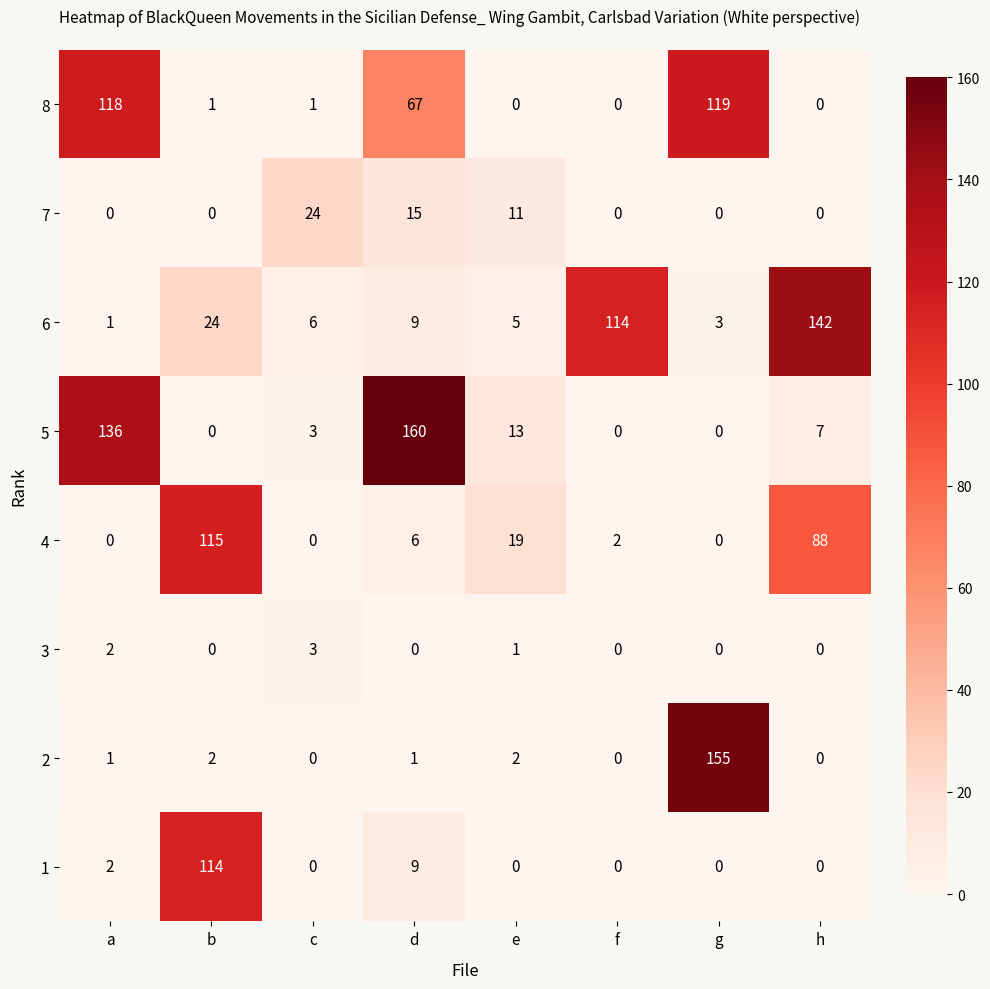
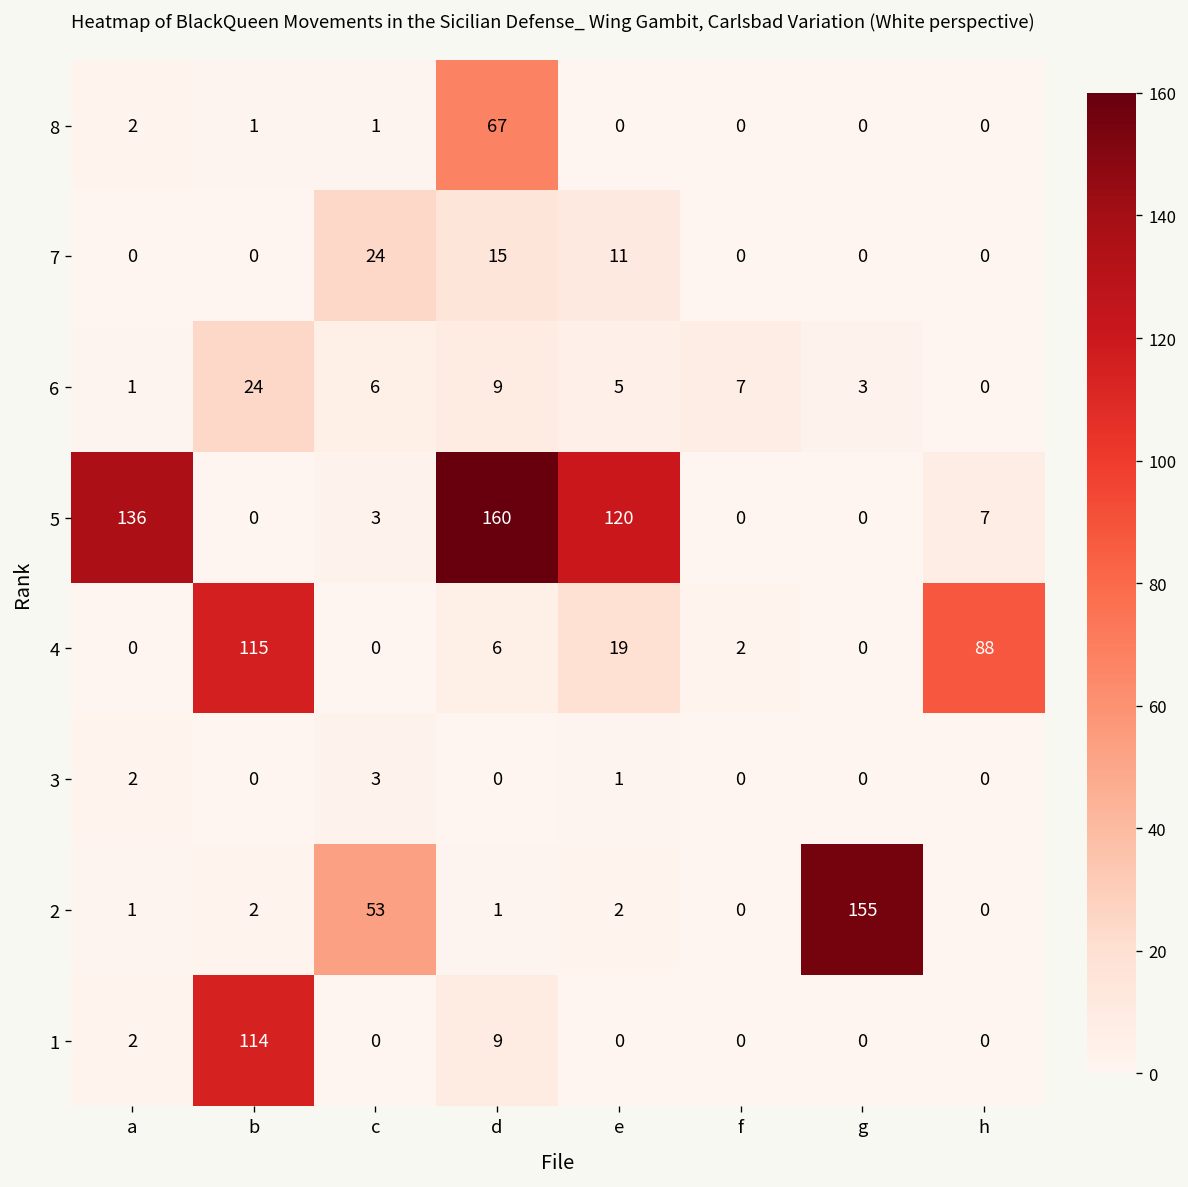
  {
    "8": {
-     "a": 118,
+     "a": 2,
      "b": 1,
      "c": 1,
      "d": 67,
      "e": 0,
      "f": 0,
-     "g": 119,
+     "g": 0,
      "h": 0
    },
    "7": {
      "a": 0,
      "b": 0,
      "c": 24,
      "d": 15,
      "e": 11,
      "f": 0,
      "g": 0,
      "h": 0
    },
    "6": {
      "a": 1,
      "b": 24,
      "c": 6,
      "d": 9,
      "e": 5,
-     "f": 114,
+     "f": 7,
      "g": 3,
-     "h": 142
+     "h": 0
    },
    "5": {
      "a": 136,
      "b": 0,
      "c": 3,
      "d": 160,
-     "e": 13,
+     "e": 120,
      "f": 0,
      "g": 0,
      "h": 7
    },
    "4": {
      "a": 0,
      "b": 115,
      "c": 0,
      "d": 6,
      "e": 19,
      "f": 2,
      "g": 0,
      "h": 88
    },
    "3": {
      "a": 2,
      "b": 0,
      "c": 3,
      "d": 0,
      "e": 1,
      "f": 0,
      "g": 0,
      "h": 0
    },
    "2": {
      "a": 1,
      "b": 2,
-     "c": 0,
+     "c": 53,
      "d": 1,
      "e": 2,
      "f": 0,
      "g": 155,
      "h": 0
    },
    "1": {
      "a": 2,
      "b": 114,
      "c": 0,
      "d": 9,
      "e": 0,
      "f": 0,
      "g": 0,
      "h": 0
    }
  }
